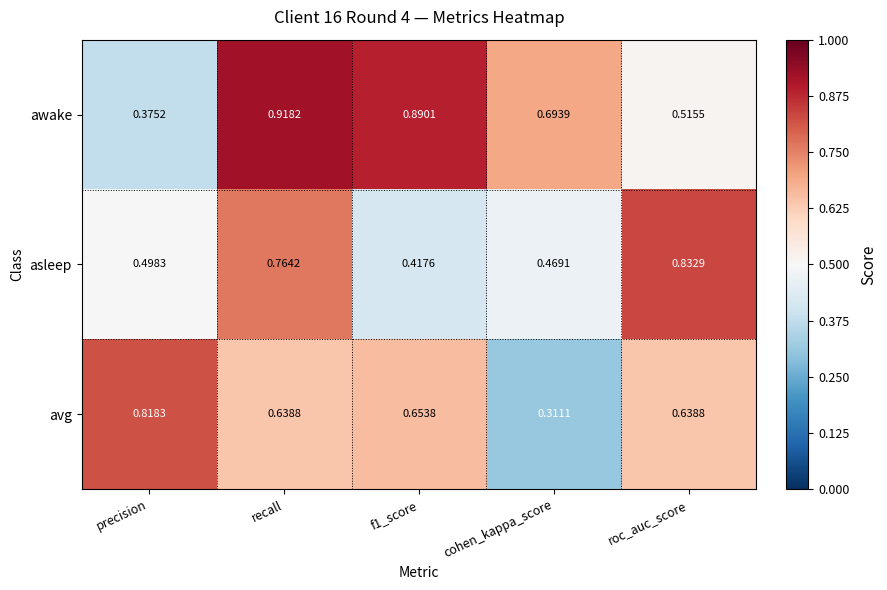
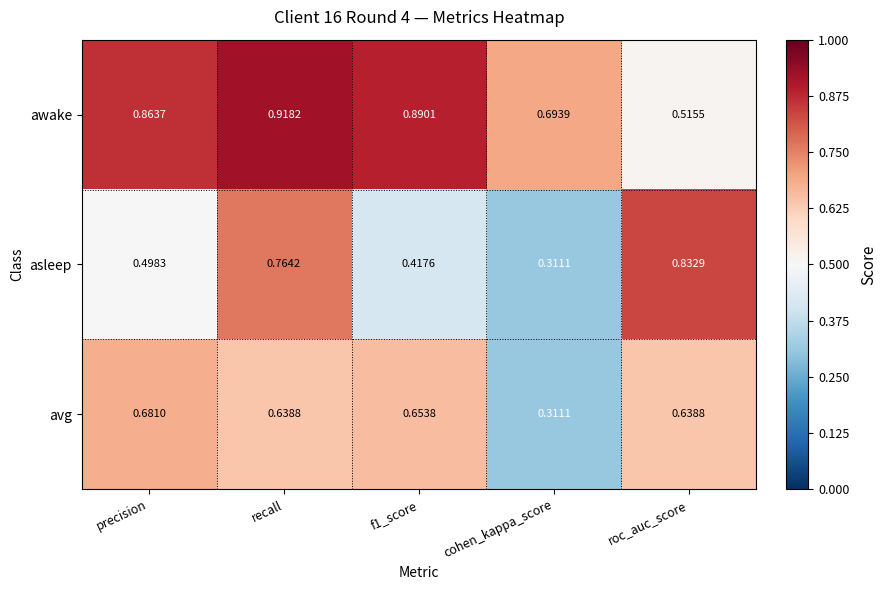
  {
    "awake": {
-     "precision": 0.3752,
+     "precision": 0.8637,
      "recall": 0.9182,
      "f1_score": 0.8901,
      "cohen_kappa_score": 0.6939,
      "roc_auc_score": 0.5155
    },
    "asleep": {
      "precision": 0.4983,
      "recall": 0.7642,
      "f1_score": 0.4176,
-     "cohen_kappa_score": 0.4691,
+     "cohen_kappa_score": 0.3111,
      "roc_auc_score": 0.8329
    },
    "avg": {
-     "precision": 0.8183,
+     "precision": 0.6810,
      "recall": 0.6388,
      "f1_score": 0.6538,
      "cohen_kappa_score": 0.3111,
      "roc_auc_score": 0.6388
    }
  }
